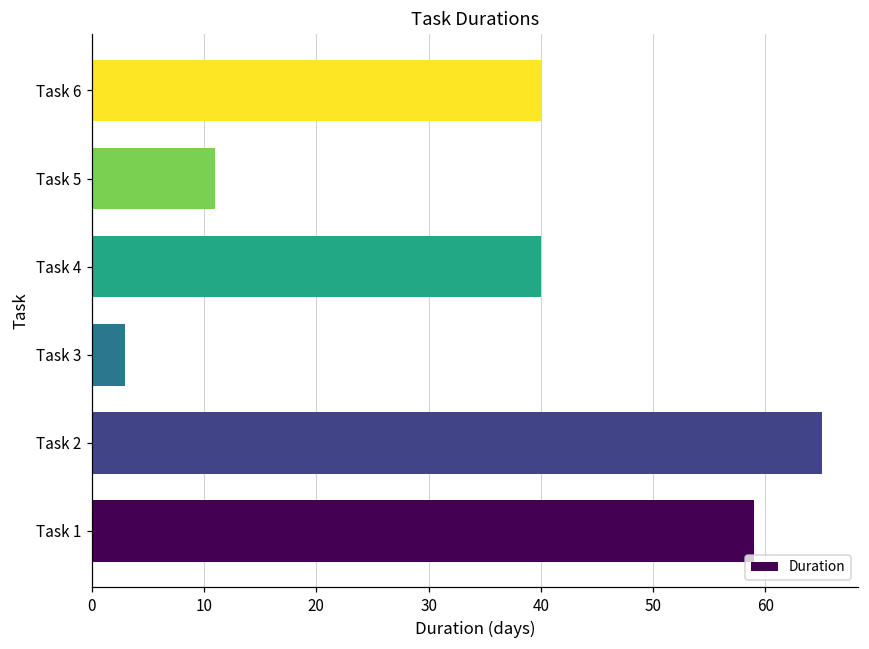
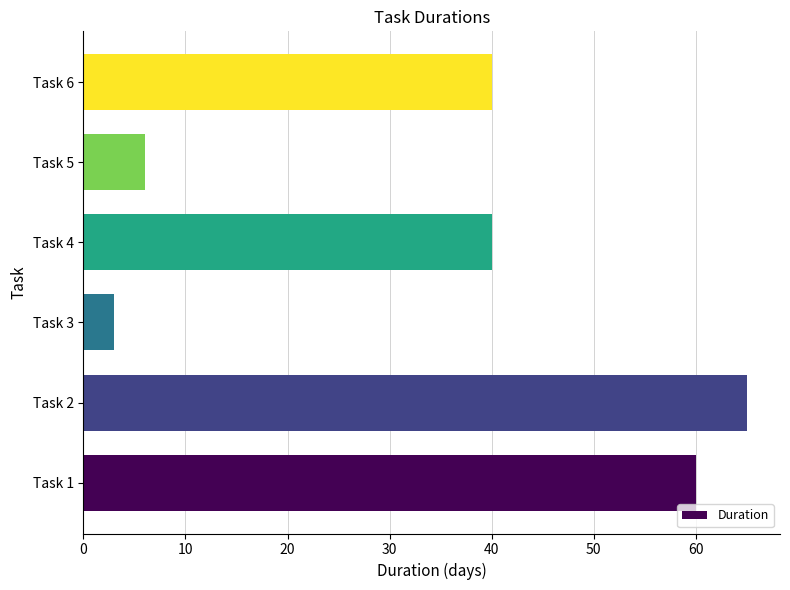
  {
    "Task 6": 40,
-   "Task 5": 11,
+   "Task 5": 6,
    "Task 4": 40,
    "Task 3": 3,
    "Task 2": 65,
-   "Task 1": 59
+   "Task 1": 60
  }
